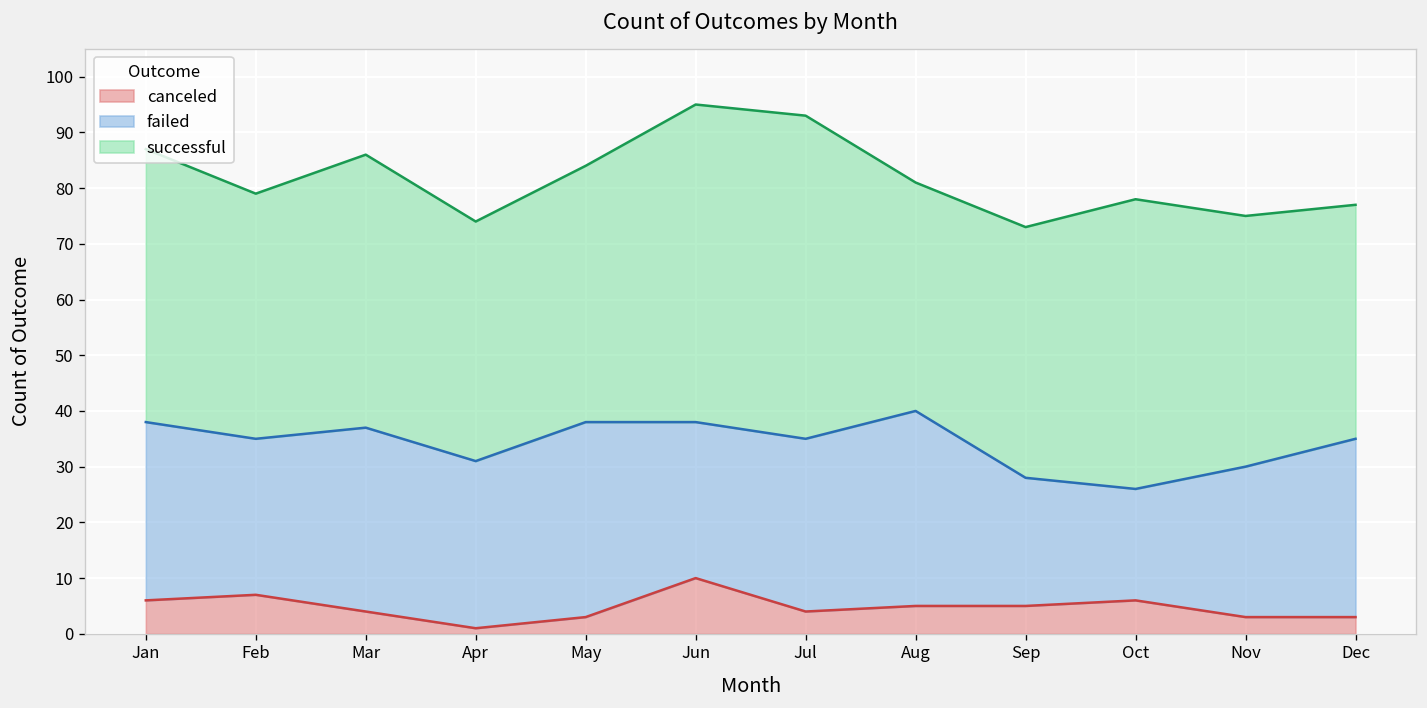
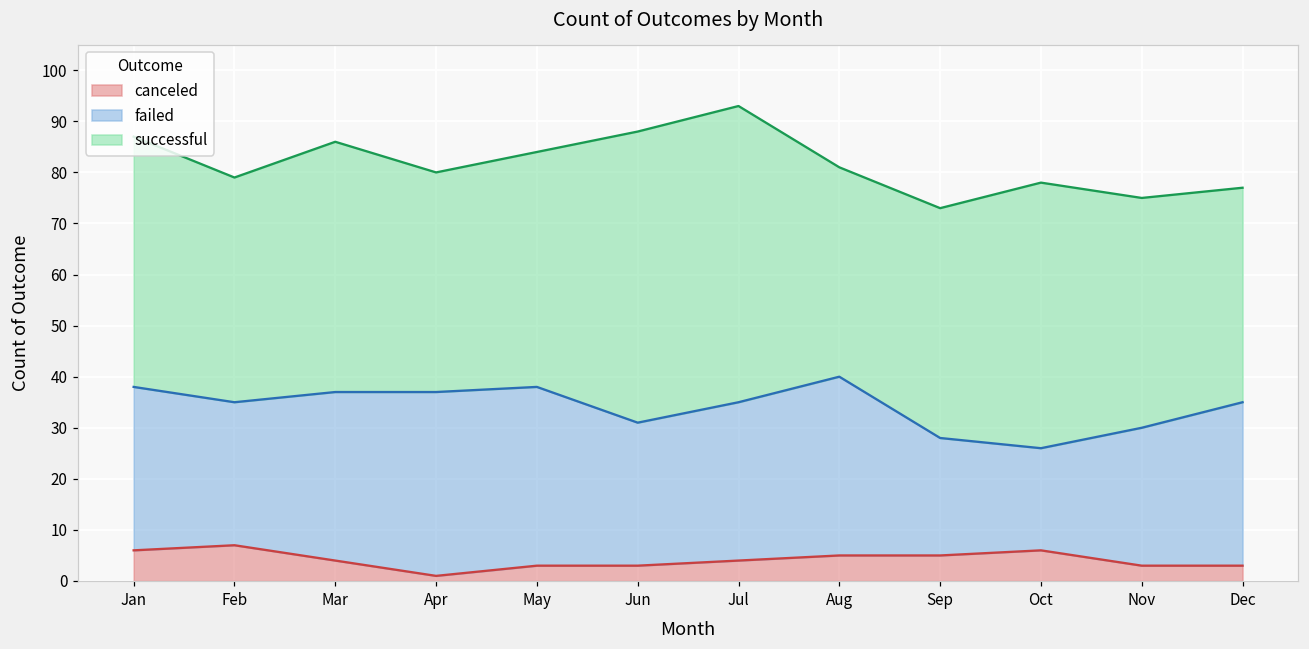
  {
    "canceled": {
      "Jan": 6,
      "Feb": 7,
      "Mar": 4,
      "Apr": 1,
      "May": 3,
-     "Jun": 10,
+     "Jun": 3,
      "Jul": 4,
      "Aug": 5,
      "Sep": 5,
      "Oct": 6,
      "Nov": 3,
      "Dec": 3
    },
    "failed": {
      "Jan": 32,
      "Feb": 28,
      "Mar": 33,
-     "Apr": 30,
+     "Apr": 36,
      "May": 35,
      "Jun": 28,
      "Jul": 31,
      "Aug": 35,
      "Sep": 23,
      "Oct": 20,
      "Nov": 27,
      "Dec": 32
    },
    "successful": {
      "Feb": 44,
      "Mar": 49,
      "Apr": 43,
      "May": 46,
      "Jun": 57,
      "Jul": 58,
      "Aug": 41,
      "Sep": 45,
      "Oct": 52,
      "Nov": 45,
      "Dec": 42
    }
  }
